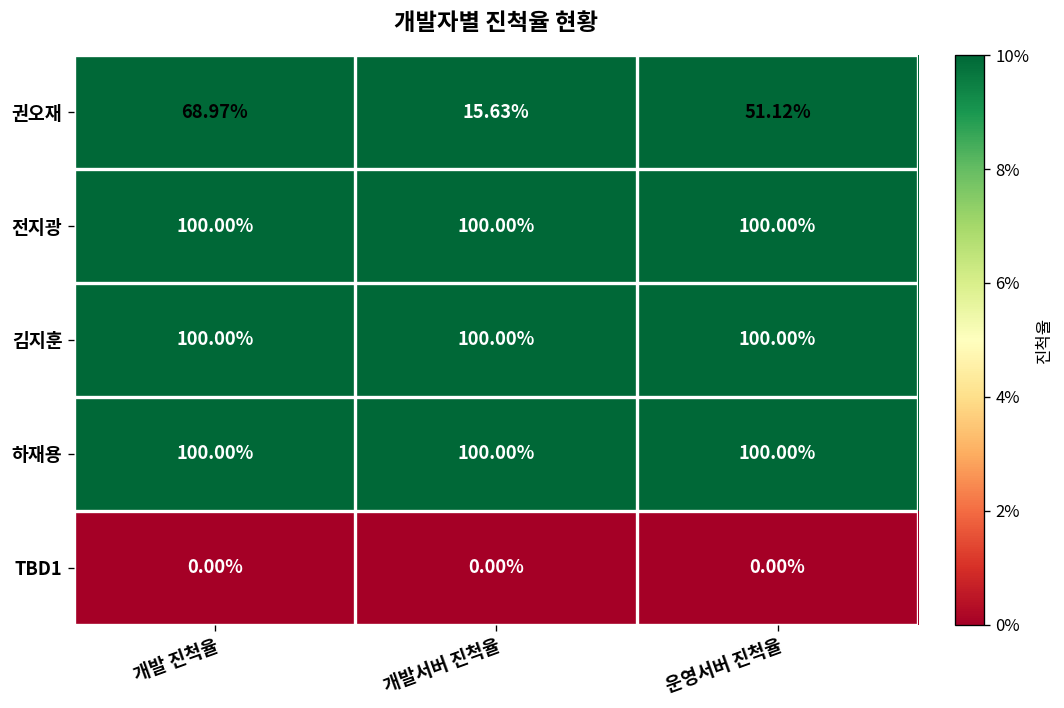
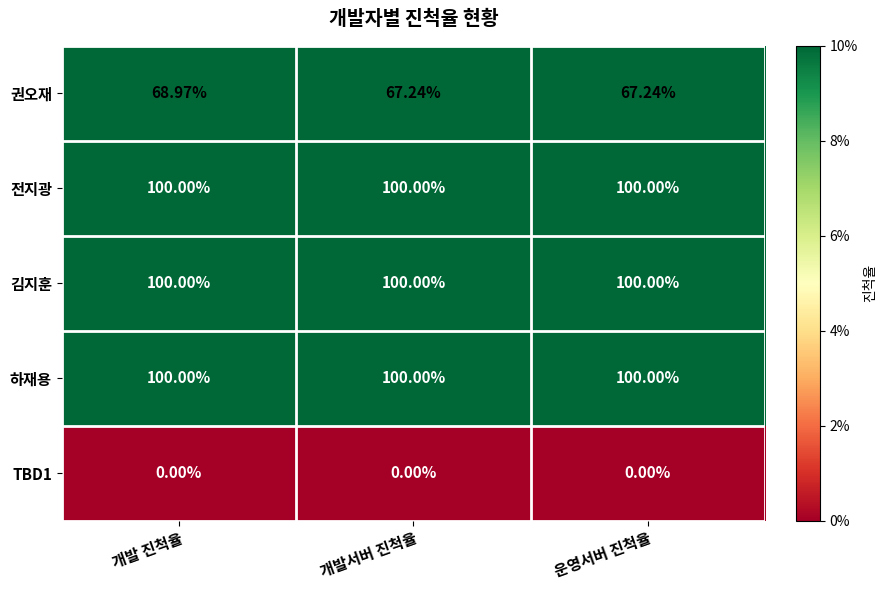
  {
    "권오재": {
      "개발 진척율": "68.97%",
-     "개발서버 진척율": "15.63%",
-     "운영서버 진척율": "51.12%"
+     "개발서버 진척율": "67.24%",
+     "운영서버 진척율": "67.24%"
    },
    "전지광": {
      "개발 진척율": "100.00%",
      "개발서버 진척율": "100.00%",
      "운영서버 진척율": "100.00%"
    },
    "김지훈": {
      "개발 진척율": "100.00%",
      "개발서버 진척율": "100.00%",
      "운영서버 진척율": "100.00%"
    },
    "하재용": {
      "개발 진척율": "100.00%",
      "개발서버 진척율": "100.00%",
      "운영서버 진척율": "100.00%"
    },
    "TBD1": {
      "개발 진척율": "0.00%",
      "개발서버 진척율": "0.00%",
      "운영서버 진척율": "0.00%"
    }
  }
